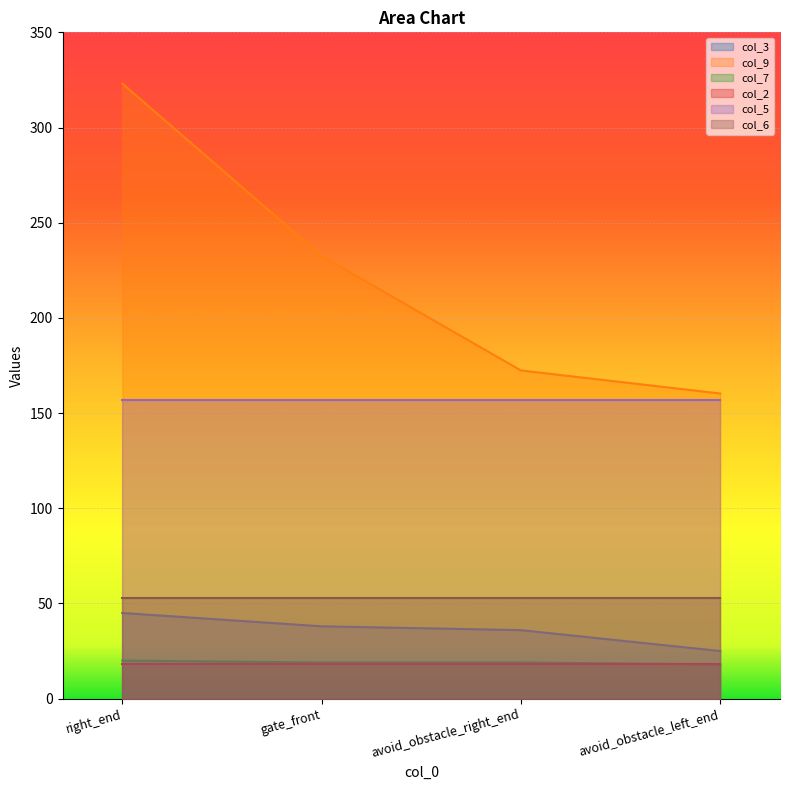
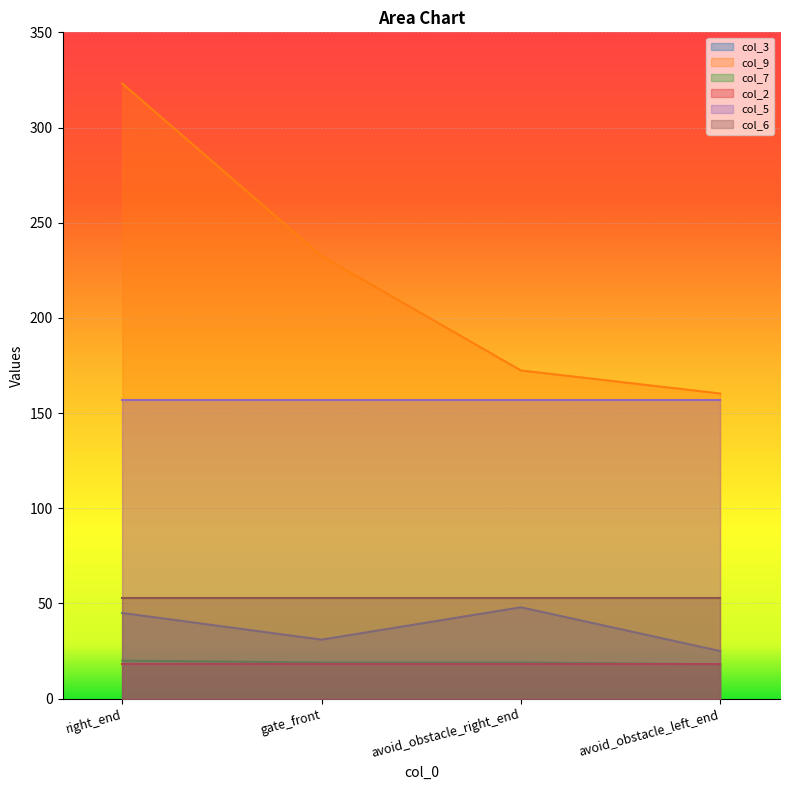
  {
    "col_3": {
      "right_end": 45,
-     "gate_front": 38,
-     "avoid_obstacle_right_end": 36,
+     "gate_front": 31,
+     "avoid_obstacle_right_end": 48,
      "avoid_obstacle_left_end": 25
    },
    "col_7": {
      "right_end": 20
    },
    "col_5": {
      "right_end": 157,
      "gate_front": 157,
      "avoid_obstacle_right_end": 157,
      "avoid_obstacle_left_end": 157
    }
  }
